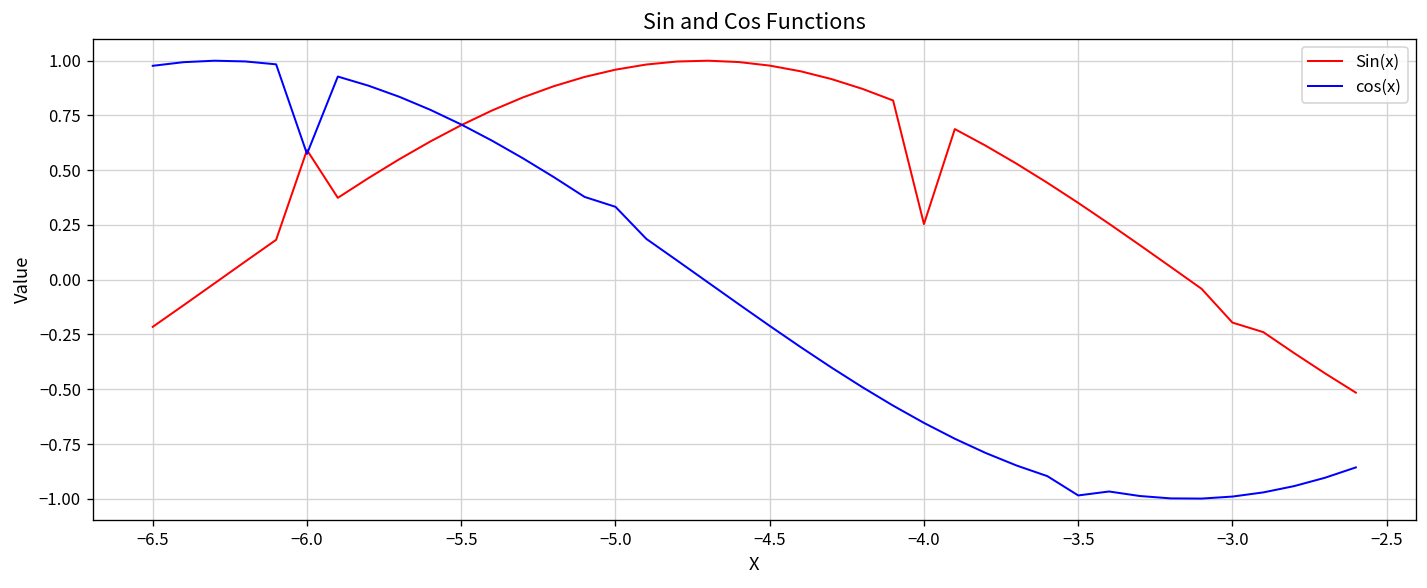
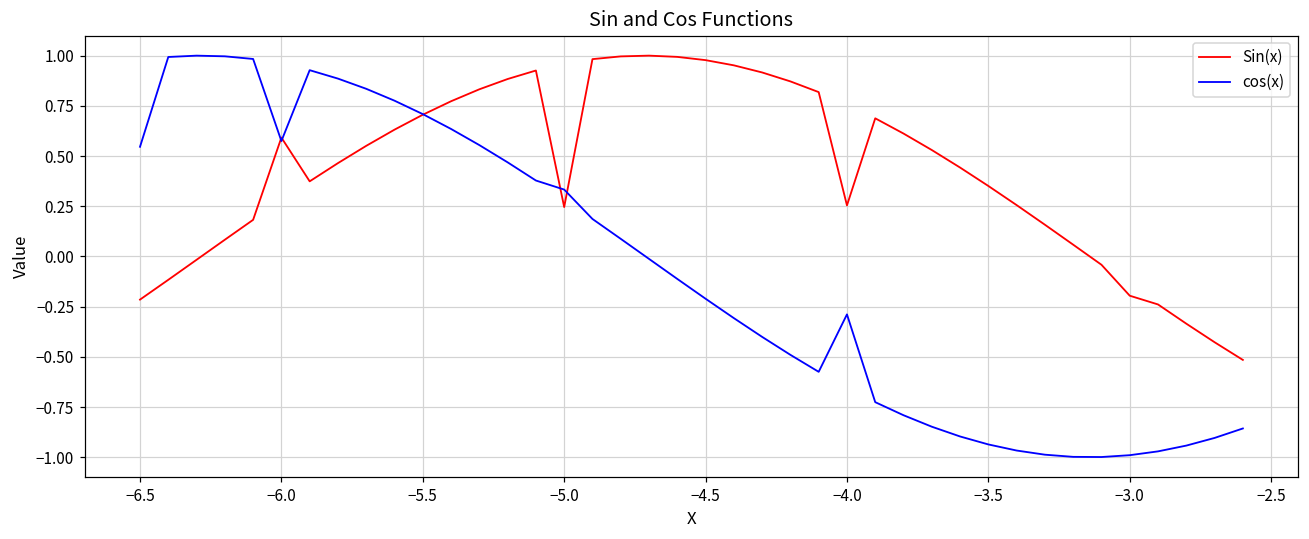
  {
    "Sin(x)": {
      "−6.5": -0.22,
      "−6.0": 0.59,
-     "−5.0": 0.96,
+     "−5.0": 0.25,
      "−4.5": 0.98,
      "−4.0": 0.25,
      "−3.5": 0.35,
      "−3.0": -0.20
    },
    "cos(x)": {
-     "−6.5": 0.98,
+     "−6.5": 0.55,
      "−6.0": 0.57,
      "−5.0": 0.33,
      "−4.5": -0.21,
-     "−4.0": -0.65,
-     "−3.5": -0.98,
+     "−4.0": -0.29,
+     "−3.5": -0.94,
      "−3.0": -0.99
    }
  }
